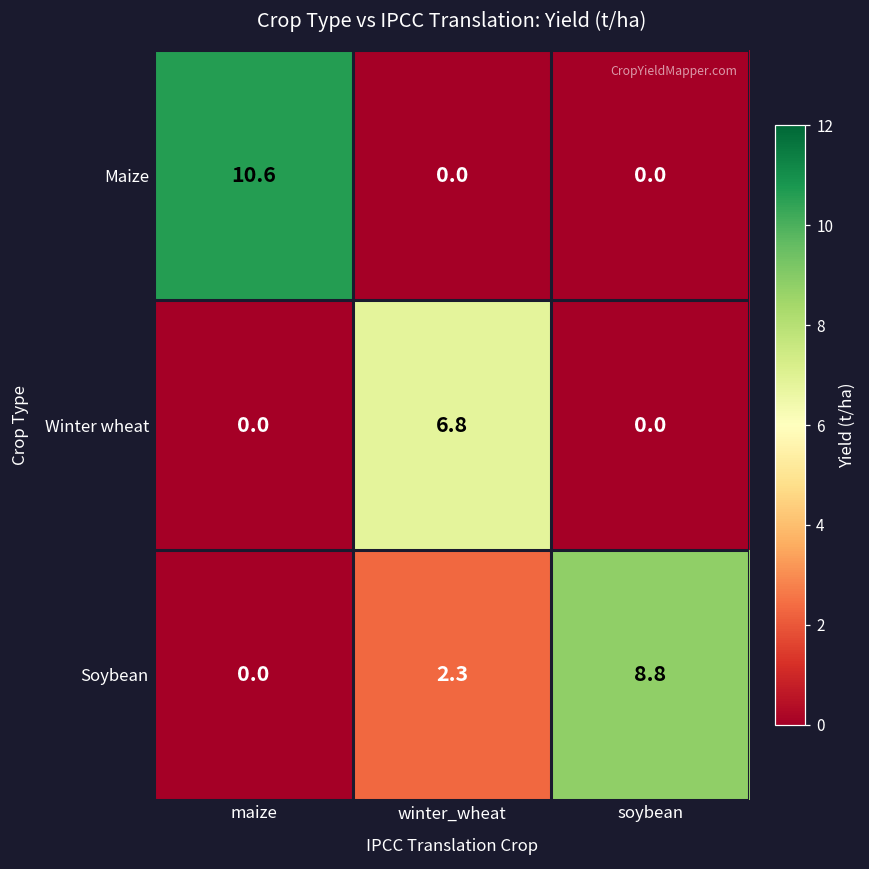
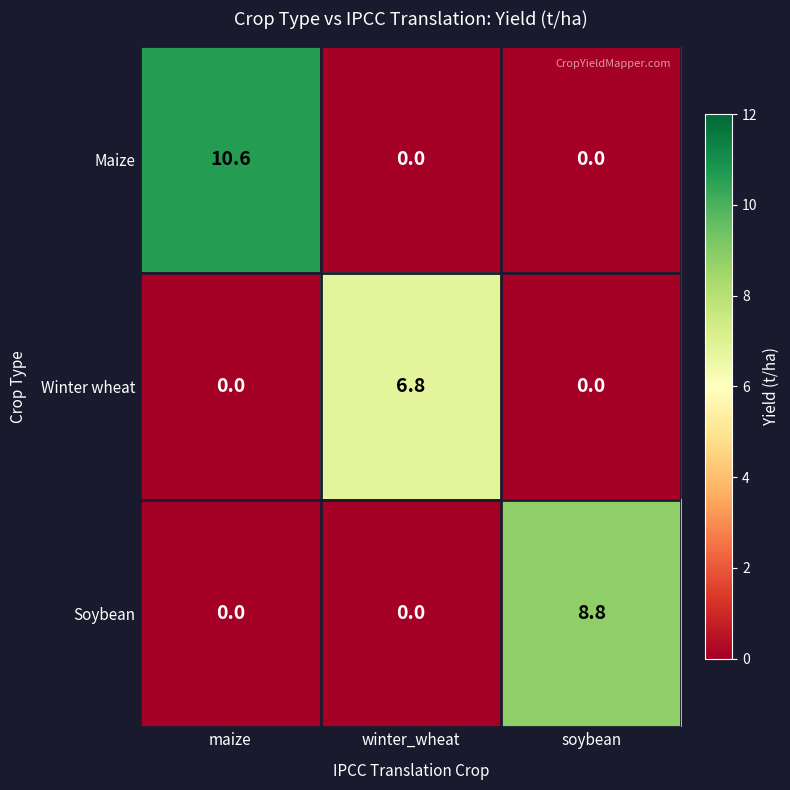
  {
    "Maize": {
      "maize": 10.6,
      "winter_wheat": 0.0
    },
    "Winter wheat": {
      "maize": 0.0,
      "winter_wheat": 6.8,
      "soybean": 0.0
    },
    "Soybean": {
      "maize": 0.0,
-     "winter_wheat": 2.3,
+     "winter_wheat": 0.0,
      "soybean": 8.8
    }
  }
